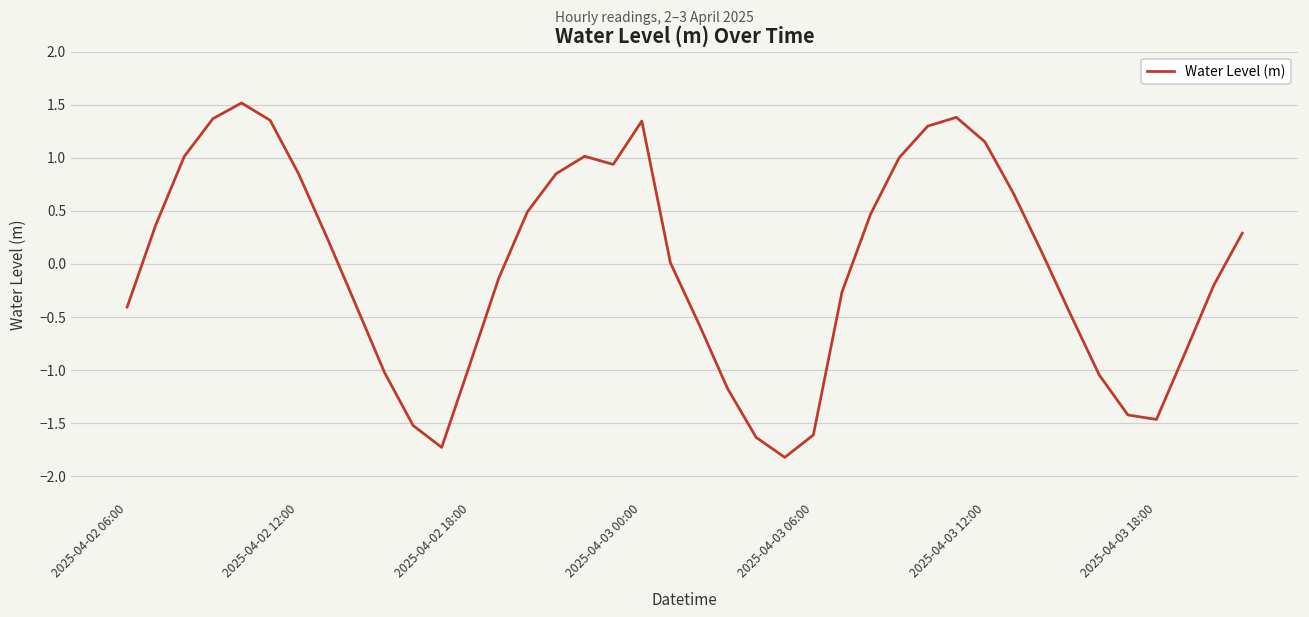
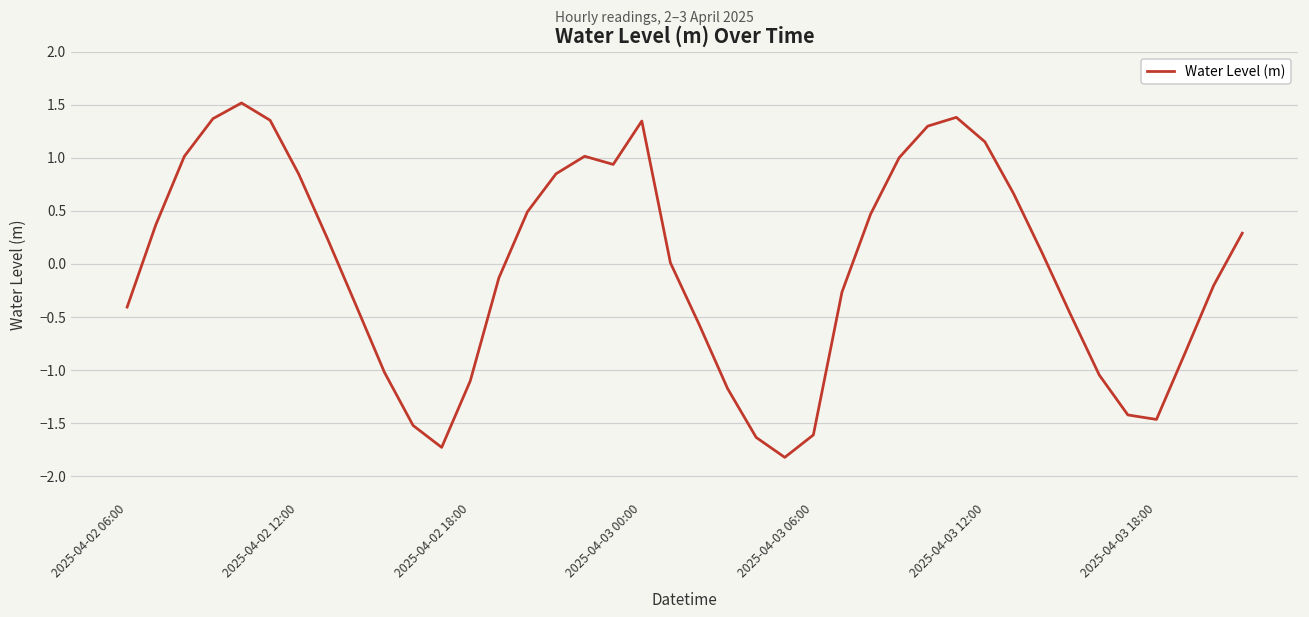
  {
    "2025-04-02 06:00": -0.4,
    "2025-04-02 12:00": 0.8,
-   "2025-04-02 18:00": -0.9,
+   "2025-04-02 18:00": -1.1,
    "2025-04-03 00:00": 1.3,
    "2025-04-03 06:00": -1.6,
    "2025-04-03 12:00": 1.2,
    "2025-04-03 18:00": -1.5
  }
